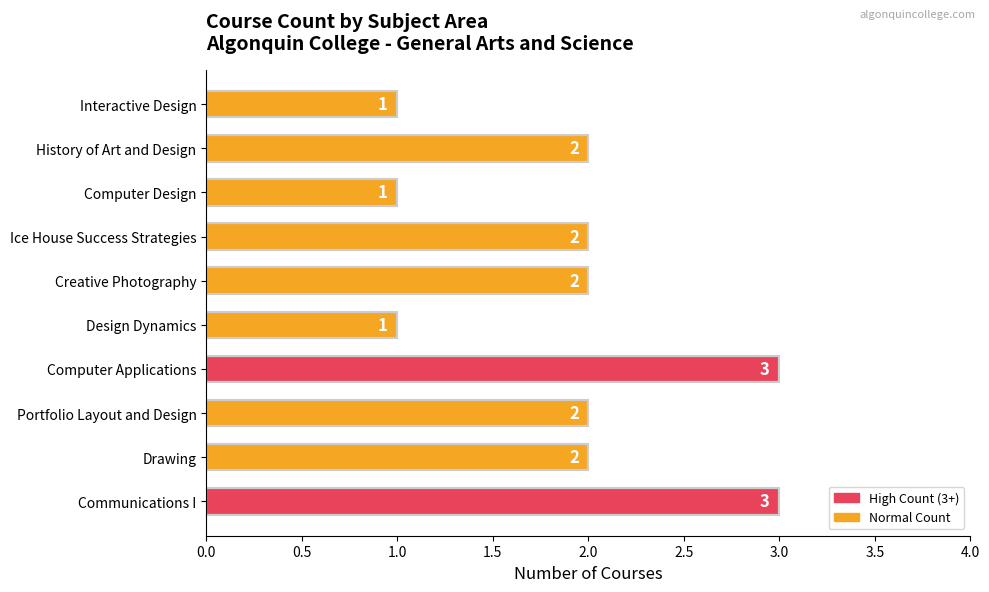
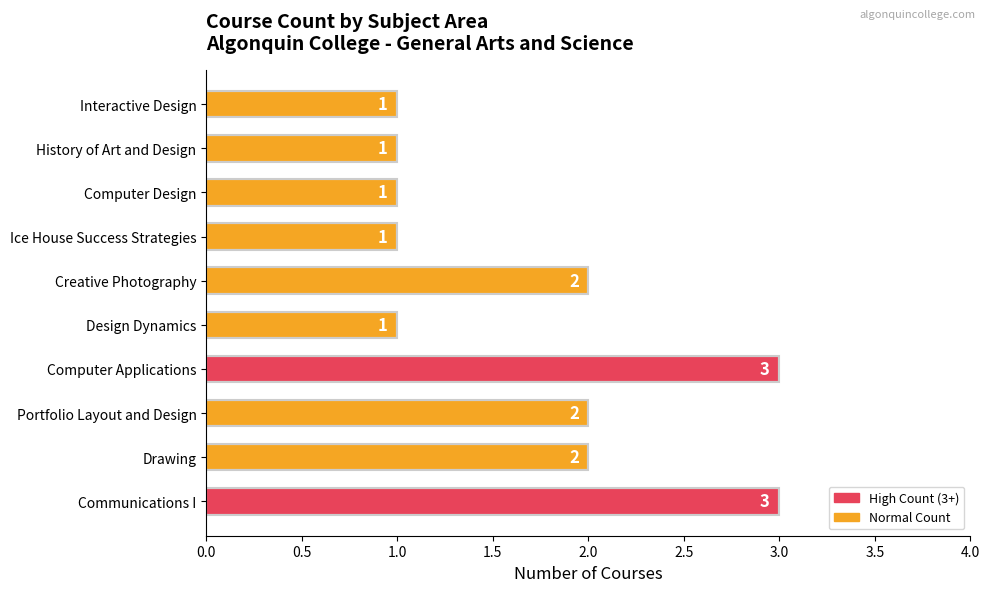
  {
    "Interactive Design": 1,
-   "History of Art and Design": 2,
+   "History of Art and Design": 1,
    "Computer Design": 1,
-   "Ice House Success Strategies": 2,
+   "Ice House Success Strategies": 1,
    "Creative Photography": 2,
    "Design Dynamics": 1,
    "Computer Applications": 3,
    "Portfolio Layout and Design": 2,
    "Drawing": 2,
    "Communications I": 3
  }
